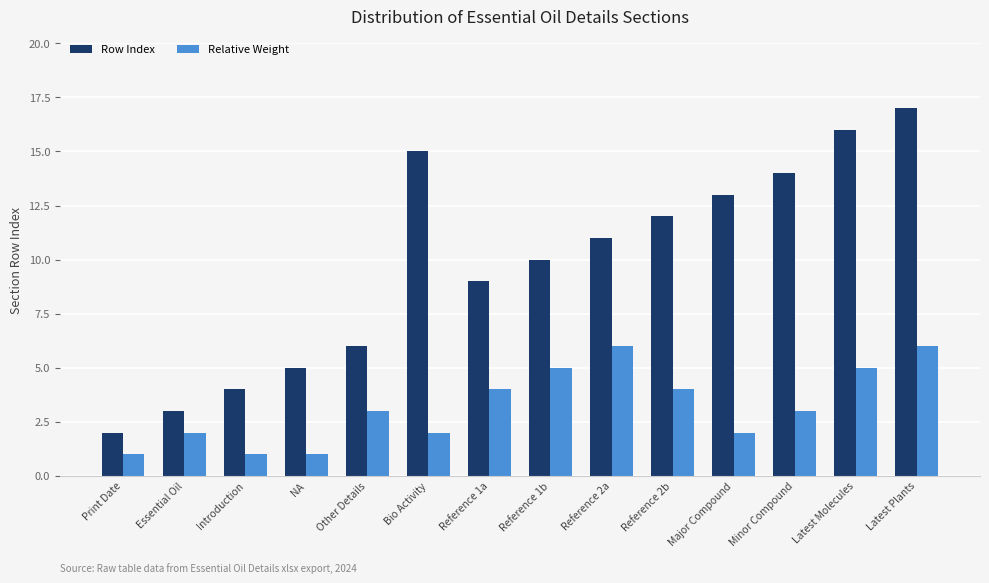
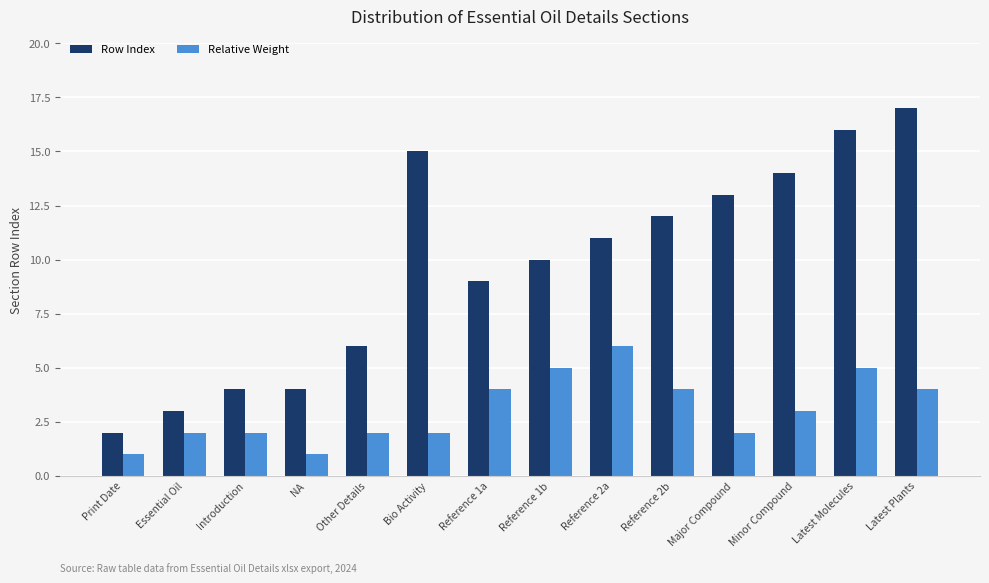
  {
    "Row Index": {
      "Print Date": 2,
      "Essential Oil": 3,
      "Introduction": 4,
-     "NA": 5,
+     "NA": 4,
      "Other Details": 6,
      "Bio Activity": 15,
      "Reference 1a": 9,
      "Reference 1b": 10,
      "Reference 2a": 11,
      "Reference 2b": 12,
      "Major Compound": 13,
      "Minor Compound": 14,
      "Latest Molecules": 16,
      "Latest Plants": 17
    },
    "Relative Weight": {
      "Print Date": 1,
      "Essential Oil": 2,
-     "Introduction": 1,
+     "Introduction": 2,
      "NA": 1,
-     "Other Details": 3,
+     "Other Details": 2,
      "Bio Activity": 2,
      "Reference 1a": 4,
      "Reference 1b": 5,
      "Reference 2a": 6,
      "Reference 2b": 4,
      "Major Compound": 2,
      "Minor Compound": 3,
      "Latest Molecules": 5,
-     "Latest Plants": 6
+     "Latest Plants": 4
    }
  }
